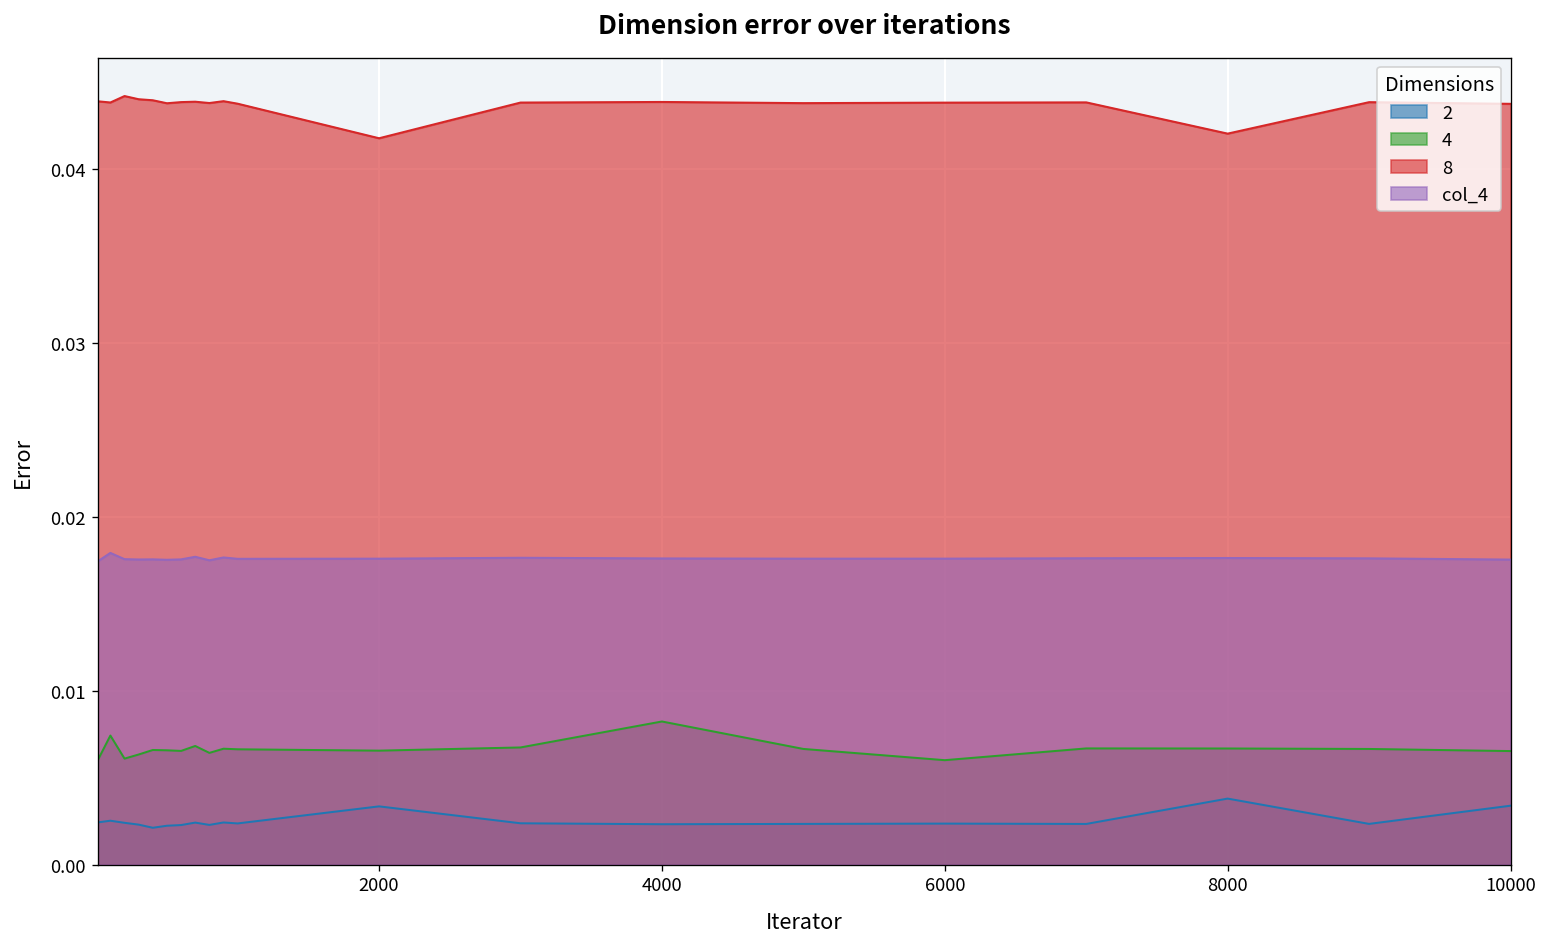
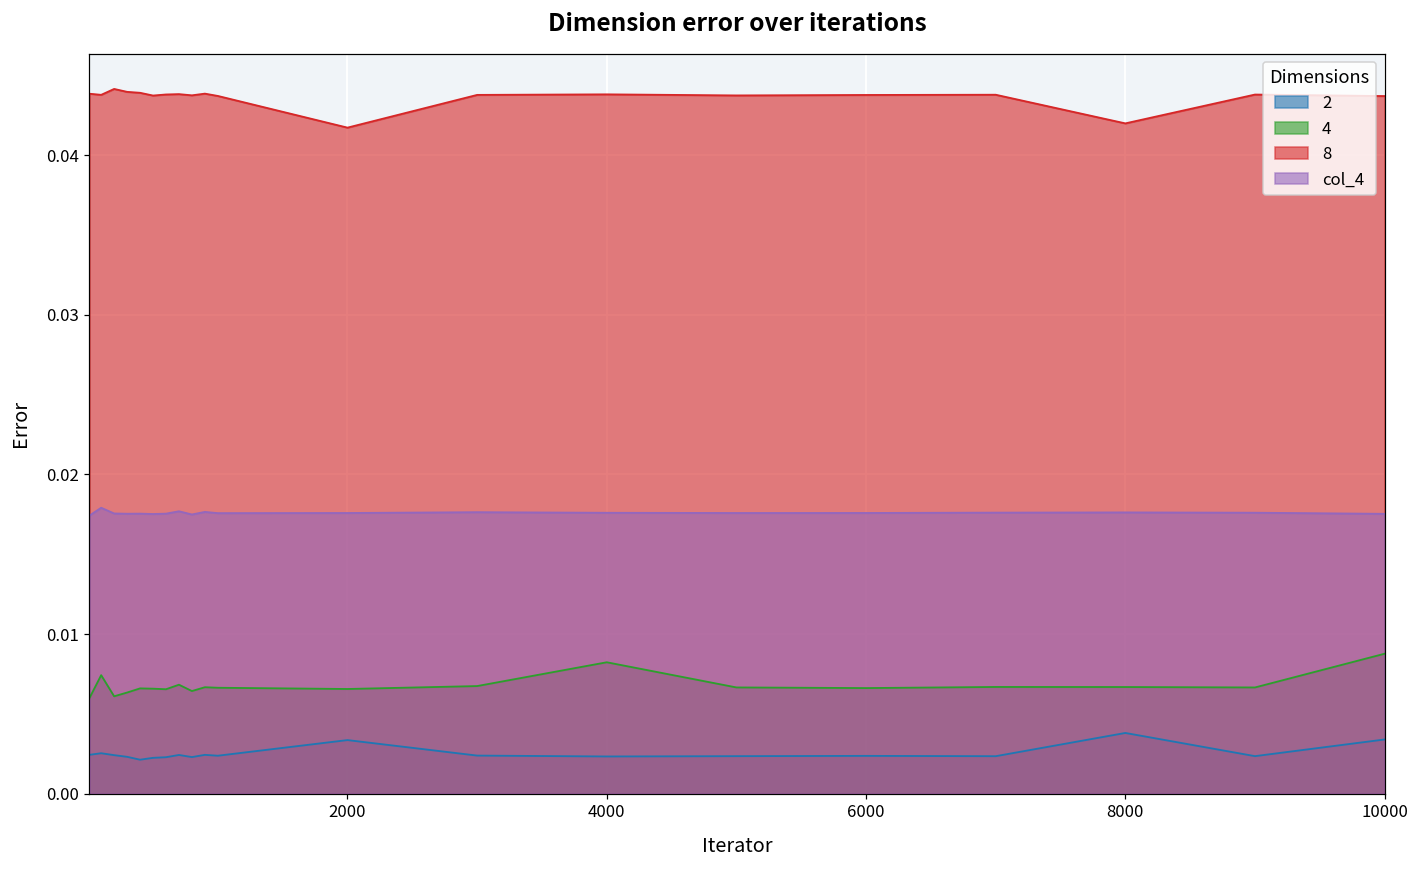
  {
    "2": {
      "2000": 0.0033,
      "4000": 0.0023,
      "6000": 0.0024,
      "8000": 0.0038,
      "10000": 0.0034
    },
    "4": {
      "2000": 0.0066,
      "4000": 0.0082,
-     "6000": 0.0060,
+     "6000": 0.0066,
      "8000": 0.0067,
-     "10000": 0.0065
+     "10000": 0.0088
    },
    "8": {
      "2000": 0.0417,
      "4000": 0.0438,
      "6000": 0.0438,
      "8000": 0.0420,
      "10000": 0.0437
    },
    "col_4": {
      "2000": 0.0176,
      "4000": 0.0176,
      "6000": 0.0176,
      "8000": 0.0176,
      "10000": 0.0175
    }
  }
